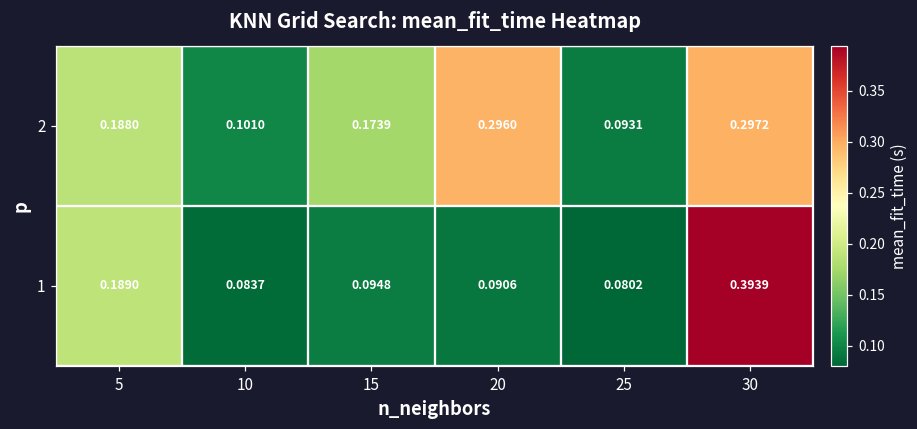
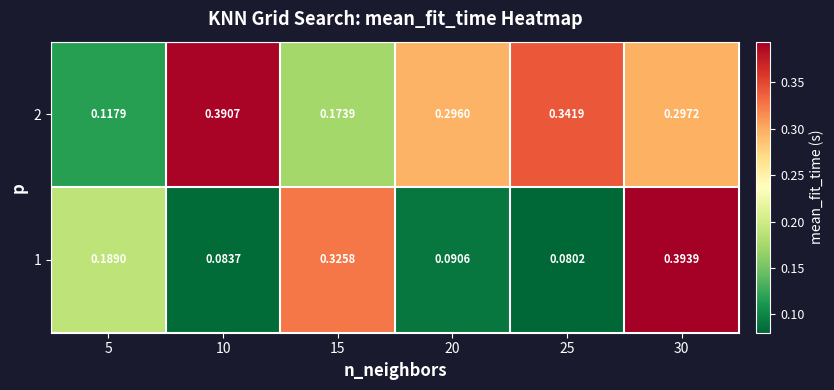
  {
    "2": {
-     "5": 0.1880,
-     "10": 0.1010,
+     "5": 0.1179,
+     "10": 0.3907,
      "15": 0.1739,
      "20": 0.2960,
-     "25": 0.0931,
+     "25": 0.3419,
      "30": 0.2972
    },
    "1": {
      "5": 0.1890,
      "10": 0.0837,
-     "15": 0.0948,
+     "15": 0.3258,
      "20": 0.0906,
      "25": 0.0802,
      "30": 0.3939
    }
  }
